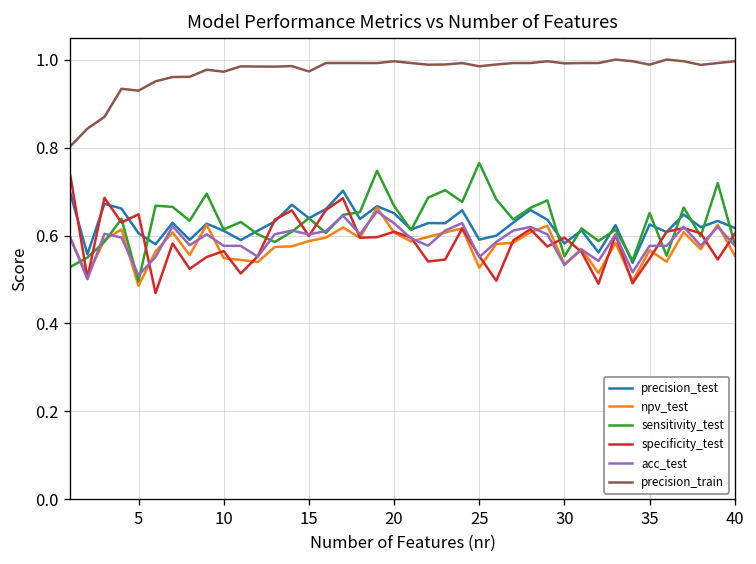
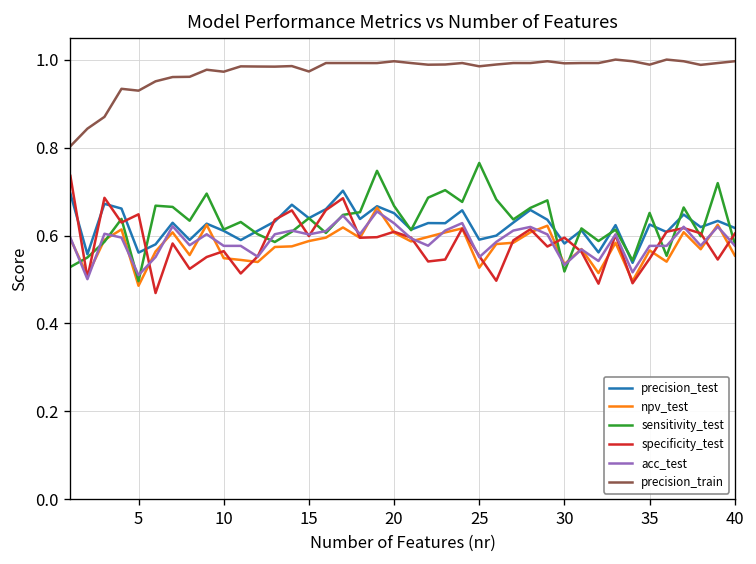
  {
    "precision_test": {
-     "5": 0.61,
+     "5": 0.56,
      "20": 0.65,
      "25": 0.59,
      "30": 0.58,
      "35": 0.63,
      "40": 0.62
    },
    "npv_test": {
      "5": 0.49,
      "10": 0.55,
      "15": 0.59,
      "25": 0.53,
      "35": 0.57,
      "40": 0.55
    },
    "sensitivity_test": {
      "5": 0.50,
      "20": 0.67,
      "25": 0.76,
-     "30": 0.55,
+     "30": 0.52,
      "35": 0.65
    },
    "specificity_test": {
      "5": 0.65,
      "10": 0.56,
      "30": 0.60,
      "35": 0.55,
      "40": 0.60
    },
    "acc_test": {
      "5": 0.51,
      "10": 0.58,
      "20": 0.63,
      "35": 0.58
    },
    "precision_train": {
      "5": 0.93,
      "10": 0.97,
      "15": 0.97,
      "20": 1.00,
      "25": 0.98,
      "30": 0.99,
      "35": 0.99,
      "40": 1.00
    }
  }
